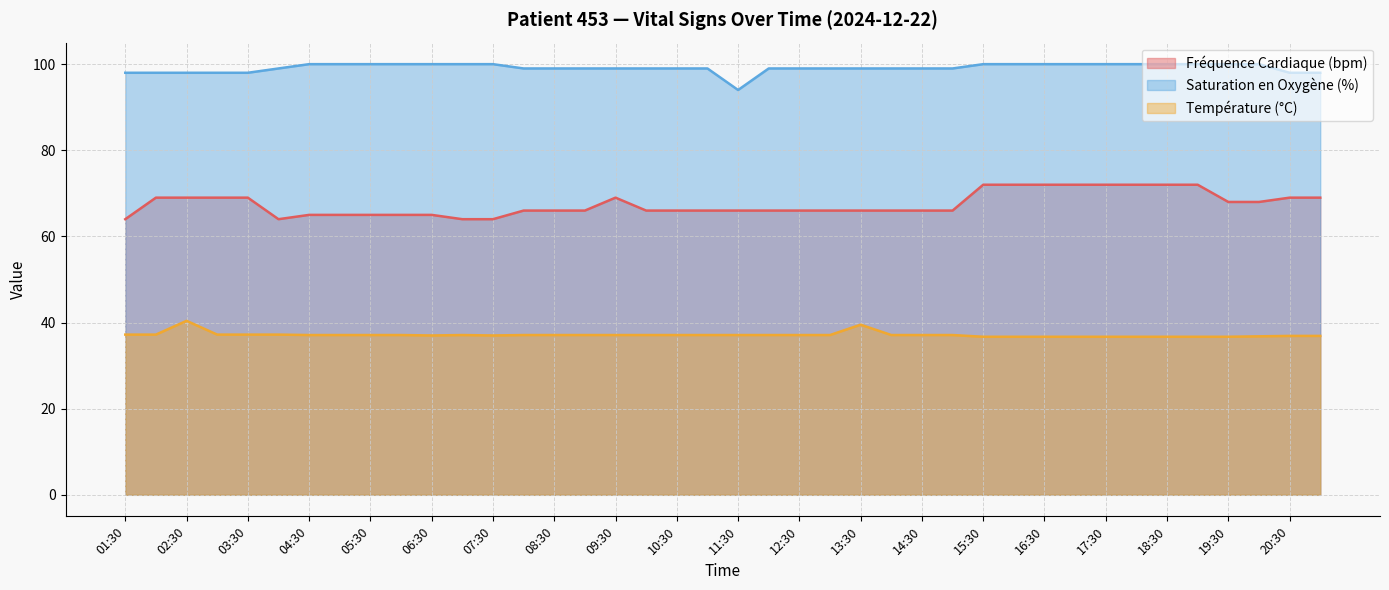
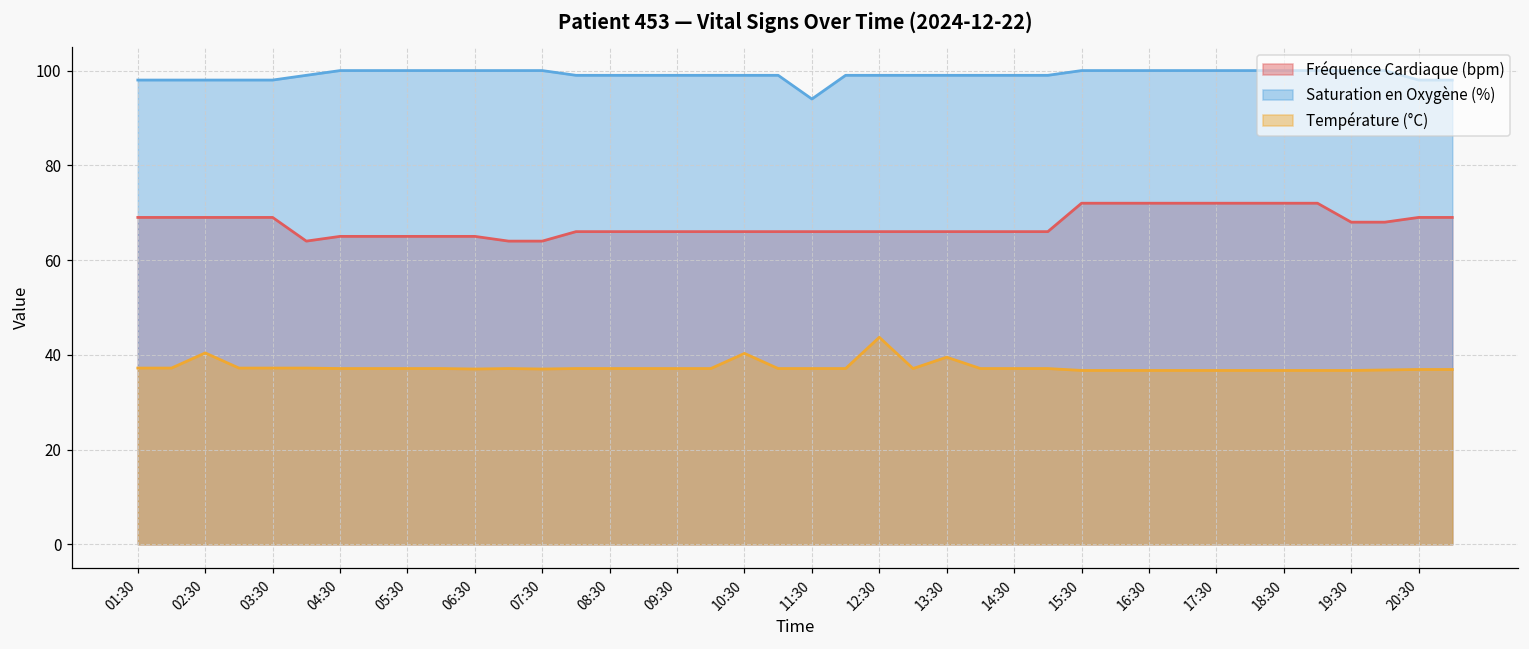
  {
    "Fréquence Cardiaque (bpm)": {
-     "01:30": 64,
+     "01:30": 69,
      "02:30": 69,
      "03:30": 69,
      "04:30": 65,
      "05:30": 65,
      "06:30": 65,
      "07:30": 64,
      "08:30": 66,
-     "09:30": 69,
+     "09:30": 66,
      "10:30": 66,
      "11:30": 66,
      "12:30": 66,
      "13:30": 66,
      "14:30": 66,
      "15:30": 72,
      "16:30": 72,
      "17:30": 72,
      "18:30": 72,
      "19:30": 68,
      "20:30": 69
    },
    "Saturation en Oxygène (%)": {
      "01:30": 98,
      "02:30": 98,
      "03:30": 98,
      "04:30": 100,
      "05:30": 100,
      "06:30": 100,
      "07:30": 100,
      "08:30": 99,
      "09:30": 99,
      "10:30": 99,
      "11:30": 94,
      "12:30": 99,
      "13:30": 99,
      "14:30": 99,
      "15:30": 100,
      "16:30": 100,
      "17:30": 100
    },
    "Température (°C)": {
      "01:30": 37,
      "02:30": 40,
      "03:30": 37,
      "04:30": 37,
      "05:30": 37,
      "06:30": 37,
      "07:30": 37,
      "08:30": 37,
      "09:30": 37,
-     "10:30": 37,
+     "10:30": 40,
      "11:30": 37,
-     "12:30": 37,
+     "12:30": 44,
      "13:30": 40,
      "14:30": 37,
      "15:30": 37,
      "16:30": 37,
      "17:30": 37,
      "18:30": 37,
      "19:30": 37,
      "20:30": 37
    }
  }
